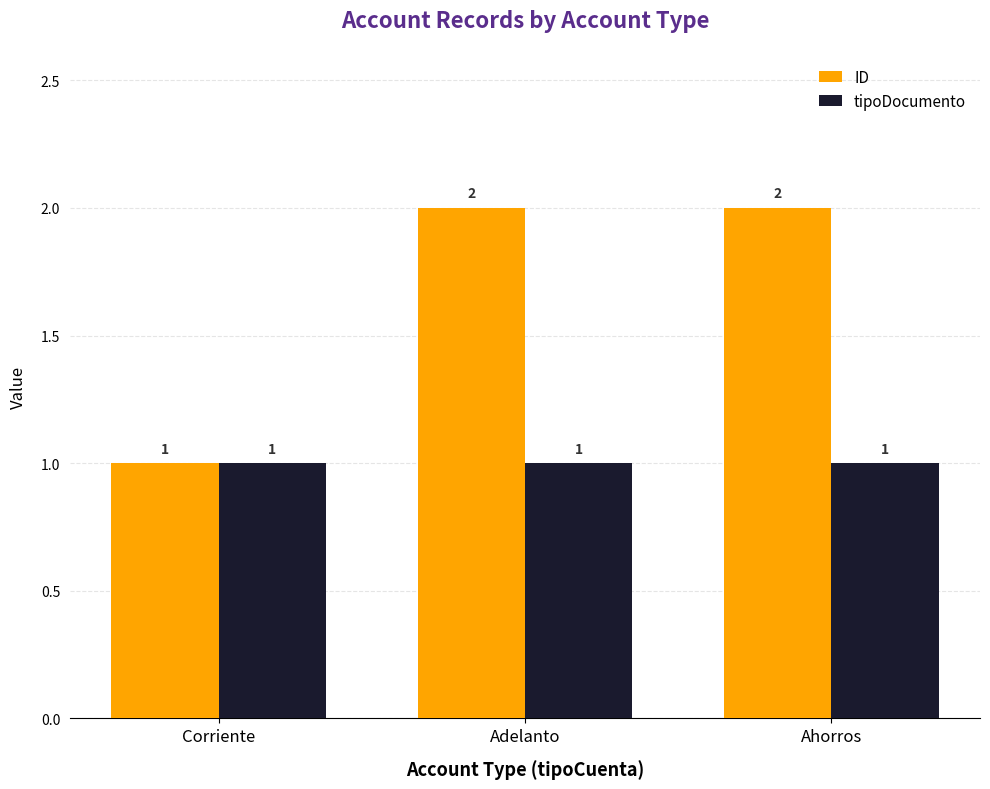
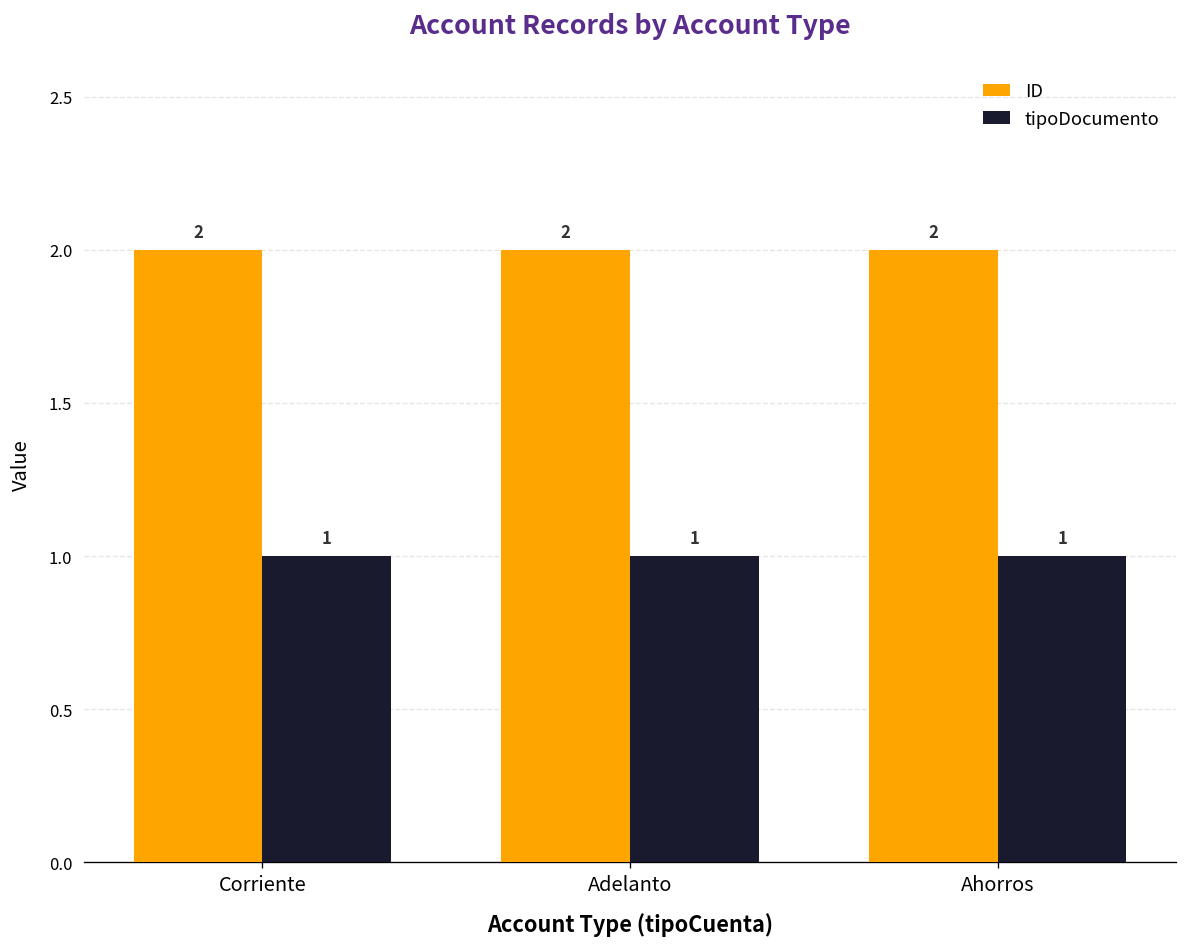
  {
    "ID": {
-     "Corriente": 1,
+     "Corriente": 2,
      "Adelanto": 2,
      "Ahorros": 2
    },
    "tipoDocumento": {
      "Corriente": 1,
      "Adelanto": 1,
      "Ahorros": 1
    }
  }
